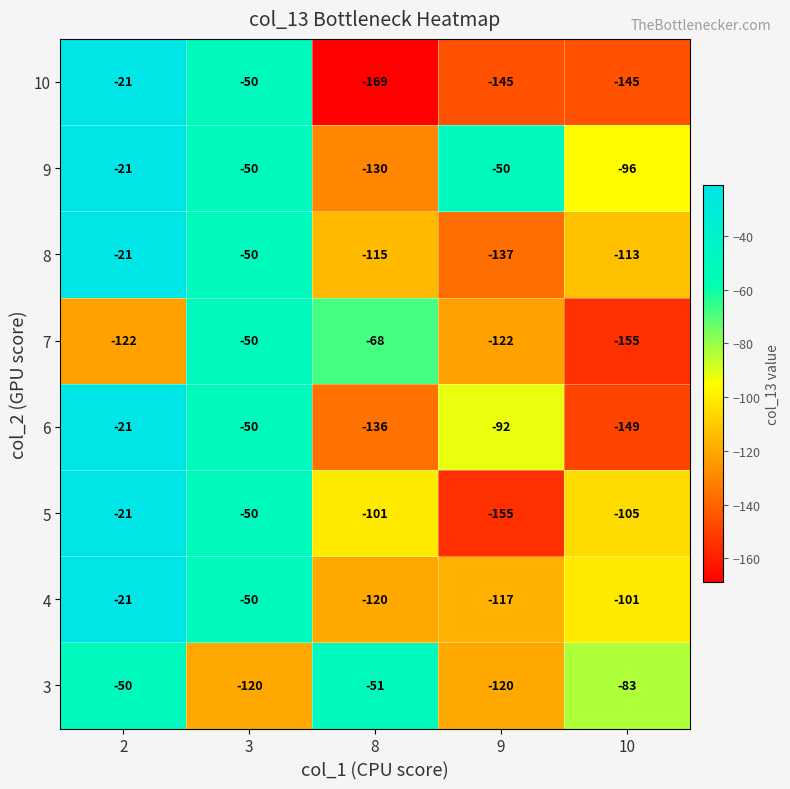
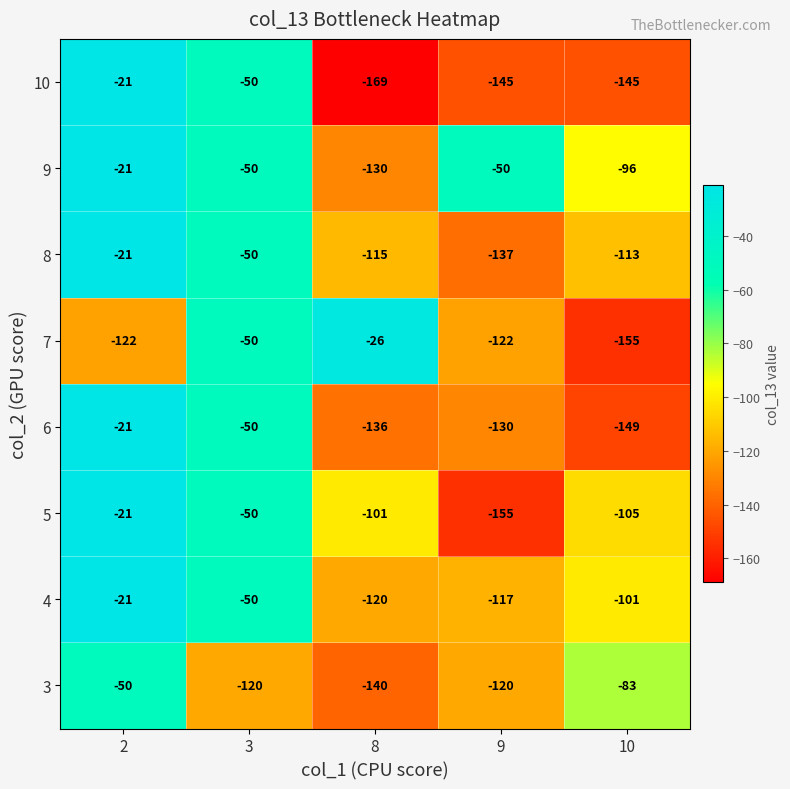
  {
    "10": {
      "2": -21,
      "3": -50,
      "8": -169,
      "9": -145,
      "10": -145
    },
    "9": {
      "2": -21,
      "3": -50,
      "8": -130,
      "9": -50,
      "10": -96
    },
    "8": {
      "2": -21,
      "3": -50,
      "8": -115,
      "9": -137,
      "10": -113
    },
    "7": {
      "2": -122,
      "3": -50,
-     "8": -68,
+     "8": -26,
      "9": -122,
      "10": -155
    },
    "6": {
      "2": -21,
      "3": -50,
      "8": -136,
-     "9": -92,
+     "9": -130,
      "10": -149
    },
    "5": {
      "2": -21,
      "3": -50,
      "8": -101,
      "9": -155,
      "10": -105
    },
    "4": {
      "2": -21,
      "3": -50,
      "8": -120,
      "9": -117,
      "10": -101
    },
    "3": {
      "2": -50,
      "3": -120,
-     "8": -51,
+     "8": -140,
      "9": -120,
      "10": -83
    }
  }
